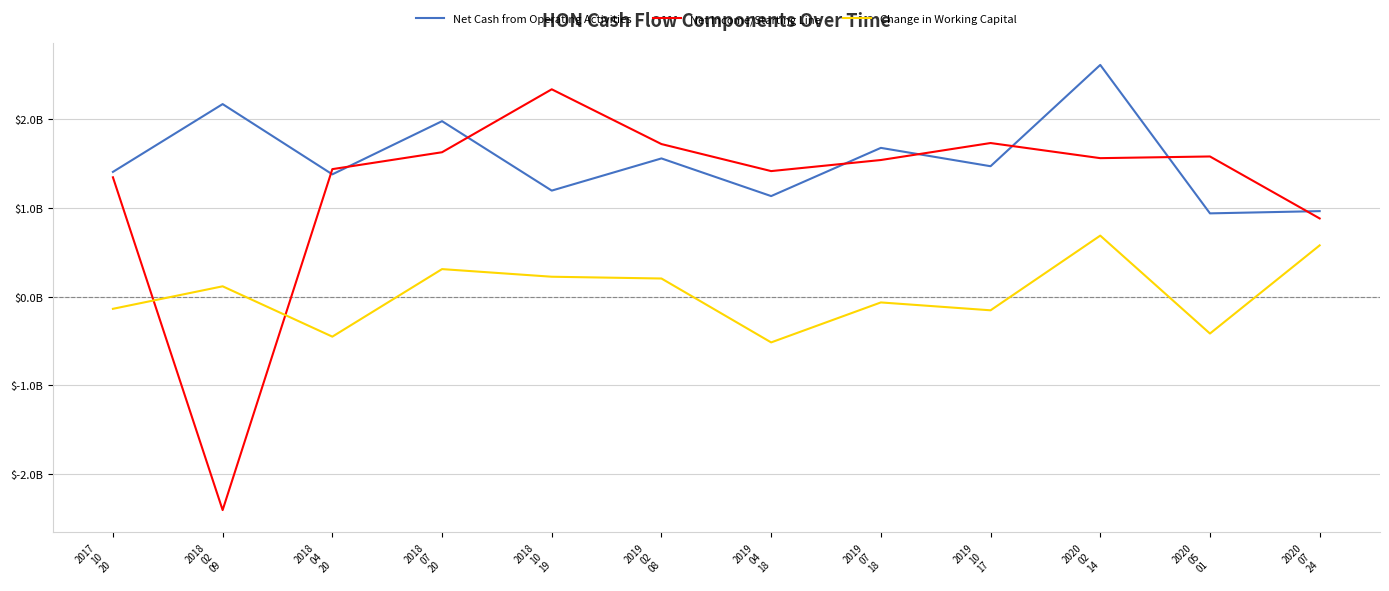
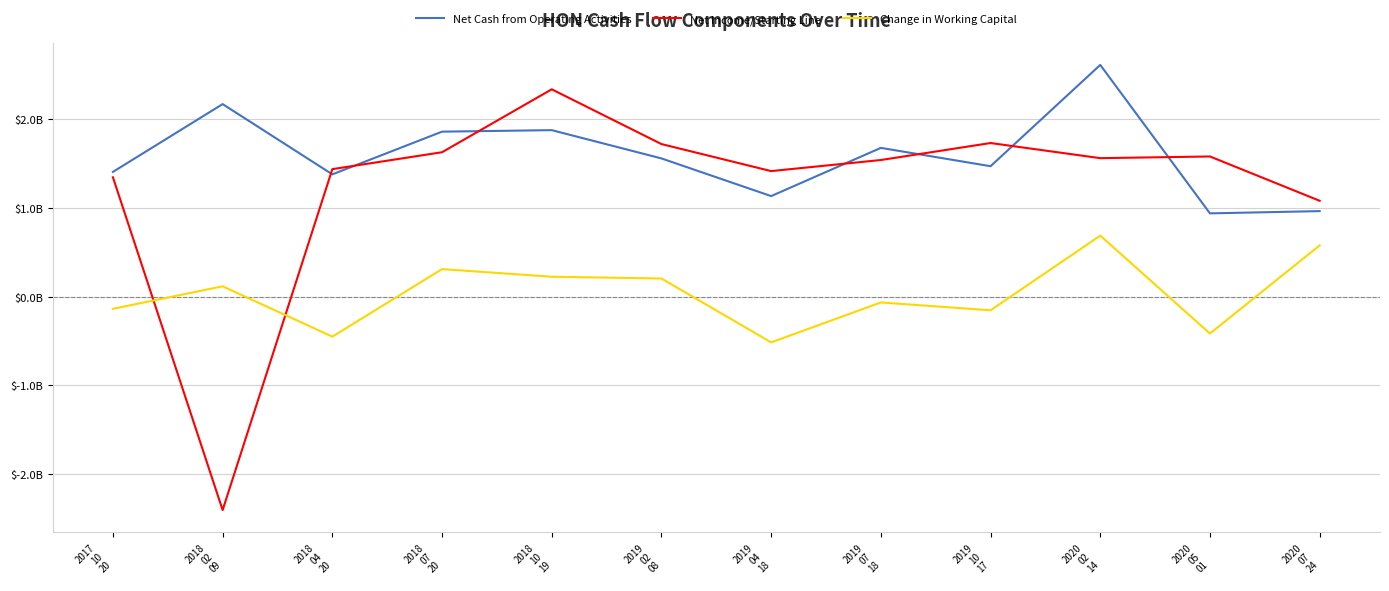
  {
    "Net Cash from Operating Activities": {
      "2017 10 20": "$1400000000",
      "2018 02 09": "$2200000000",
      "2018 04 20": "$1400000000",
-     "2018 07 20": "$2000000000",
-     "2018 10 19": "$1200000000",
+     "2018 07 20": "$1900000000",
+     "2018 10 19": "$1900000000",
      "2019 02 08": "$1600000000",
      "2019 04 18": "$1100000000",
      "2019 07 18": "$1700000000",
      "2019 10 17": "$1500000000",
      "2020 02 14": "$2600000000",
      "2020 05 01": "$900000000",
      "2020 07 24": "$1000000000"
    },
    "Net Income/Starting Line": {
      "2017 10 20": "$1300000000",
      "2018 02 09": "$-2400000000",
      "2018 04 20": "$1400000000",
      "2018 07 20": "$1600000000",
      "2018 10 19": "$2300000000",
      "2019 02 08": "$1700000000",
      "2019 04 18": "$1400000000",
      "2019 07 18": "$1500000000",
      "2019 10 17": "$1700000000",
      "2020 02 14": "$1600000000",
      "2020 05 01": "$1600000000",
-     "2020 07 24": "$900000000"
+     "2020 07 24": "$1100000000"
    },
    "Change in Working Capital": {
      "2017 10 20": "$-100000000",
      "2018 02 09": "$100000000",
      "2018 04 20": "$-500000000",
      "2018 07 20": "$300000000",
      "2018 10 19": "$200000000",
      "2019 02 08": "$200000000",
      "2019 04 18": "$-500000000",
      "2019 07 18": "$-100000000",
      "2019 10 17": "$-200000000",
      "2020 02 14": "$700000000",
      "2020 05 01": "$-400000000",
      "2020 07 24": "$600000000"
    }
  }
